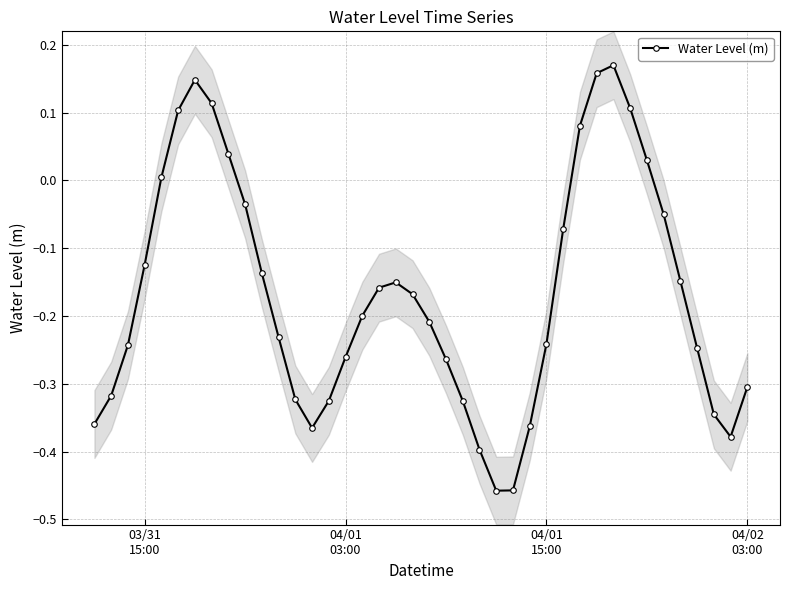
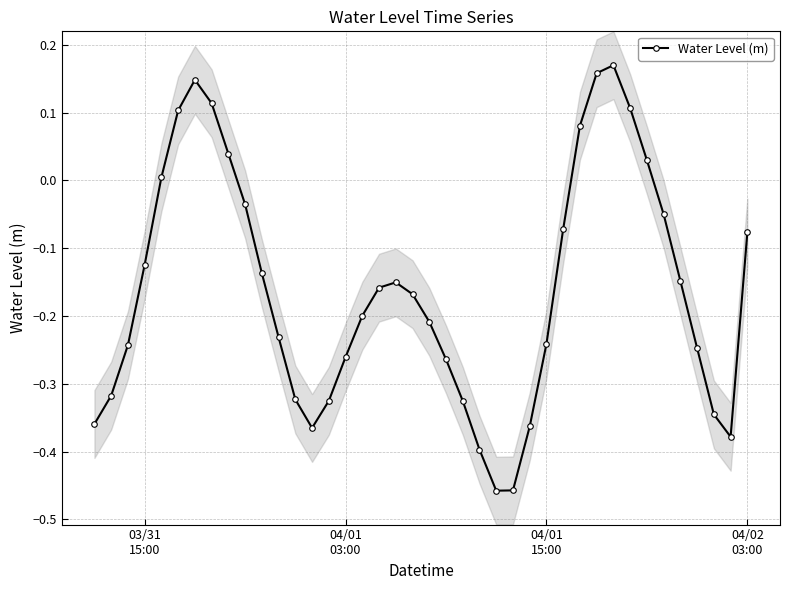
  {
    "Water Level (m)": {
      "03/31 15:00": -0.12,
      "04/01 03:00": -0.26,
      "04/01 15:00": -0.24,
-     "04/02 03:00": -0.30
+     "04/02 03:00": -0.08
    }
  }
